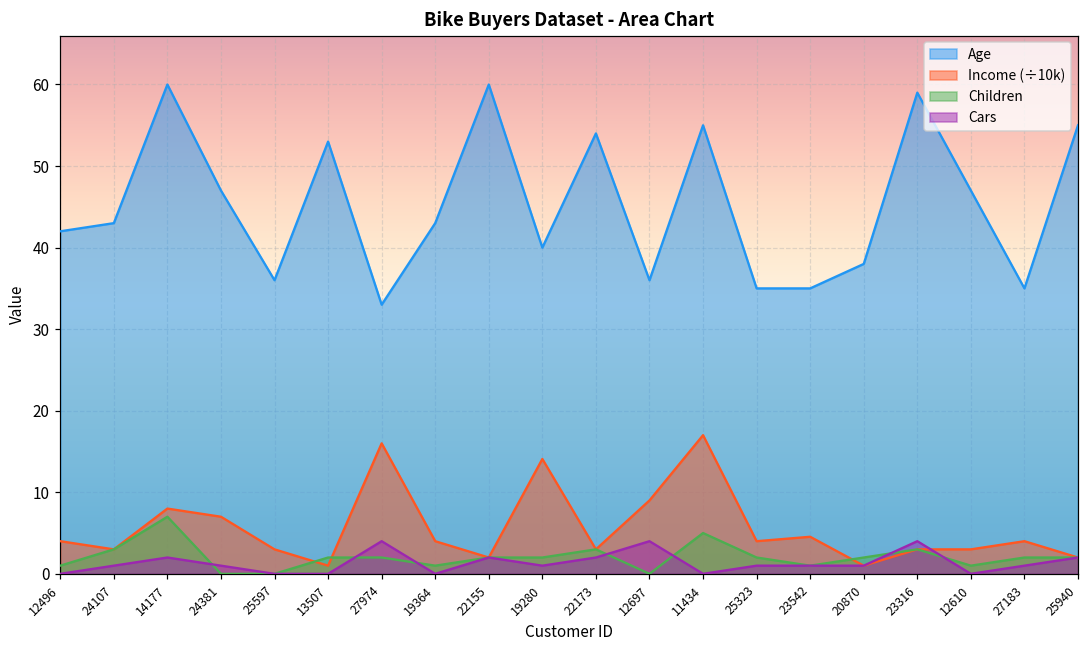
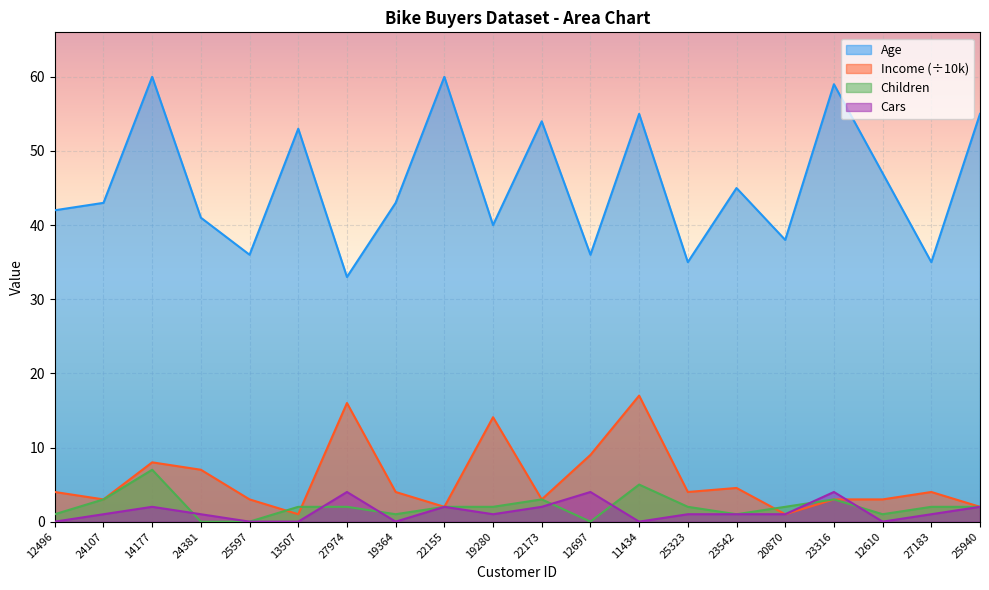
  {
    "Age": {
      "12496": 42,
      "24107": 43,
      "14177": 60,
-     "24381": 47,
+     "24381": 41,
      "25597": 36,
      "13507": 53,
      "27974": 33,
      "19364": 43,
      "22155": 60,
      "19280": 40,
      "22173": 54,
      "12697": 36,
      "11434": 55,
      "25323": 35,
-     "23542": 35,
+     "23542": 45,
      "20870": 38,
      "23316": 59,
      "12610": 47,
      "27183": 35,
      "25940": 55
    },
    "Income (÷10k)": {
      "12496": 4,
      "14177": 8,
      "24381": 7,
      "25597": 3,
      "13507": 1,
      "27974": 16,
      "19364": 4,
      "19280": 14,
      "12697": 9,
      "11434": 17,
      "25323": 4,
      "23542": 5,
      "12610": 3,
      "27183": 4
    },
    "Children": {
      "12496": 1,
      "14177": 7,
      "24381": 0,
      "13507": 2,
      "27974": 2,
      "19364": 1,
      "19280": 2,
      "12697": 0,
      "11434": 5,
      "25323": 2,
      "20870": 2,
      "12610": 1,
      "27183": 2
    },
    "Cars": {
      "12496": 0,
      "24107": 1,
      "14177": 2,
      "24381": 1,
      "13507": 0,
      "27974": 4,
      "19364": 0,
      "19280": 1,
      "22173": 2,
      "12697": 4,
      "11434": 0,
      "25323": 1,
      "23316": 4,
      "12610": 0,
      "27183": 1
    }
  }
